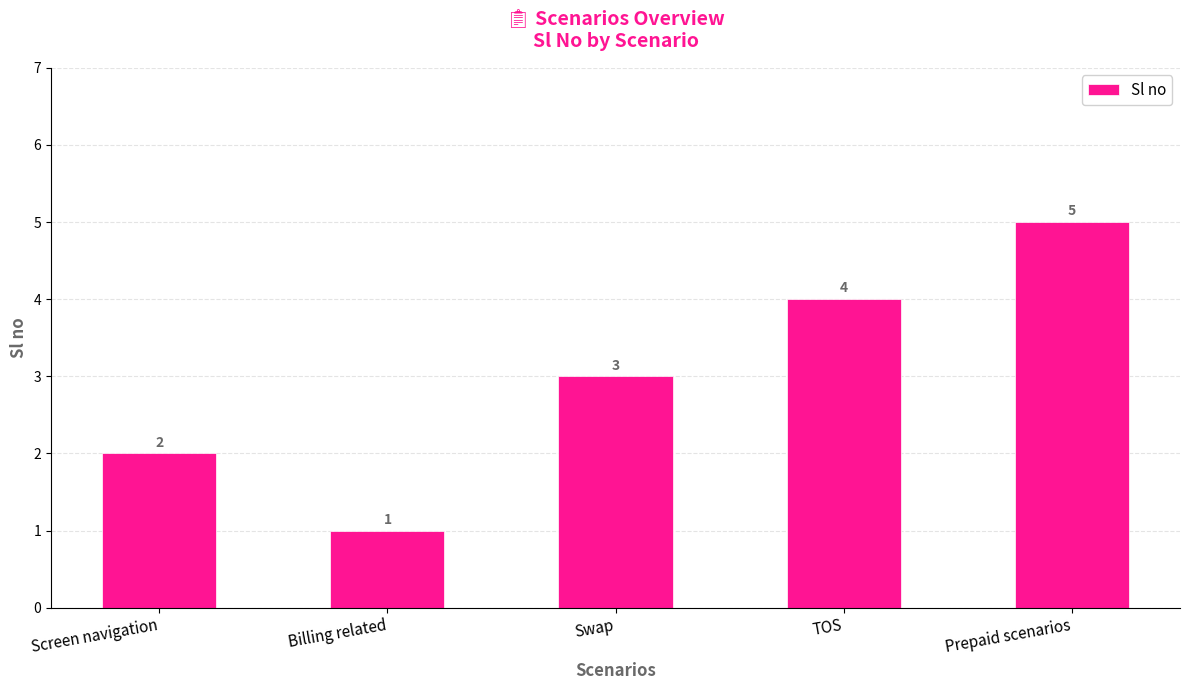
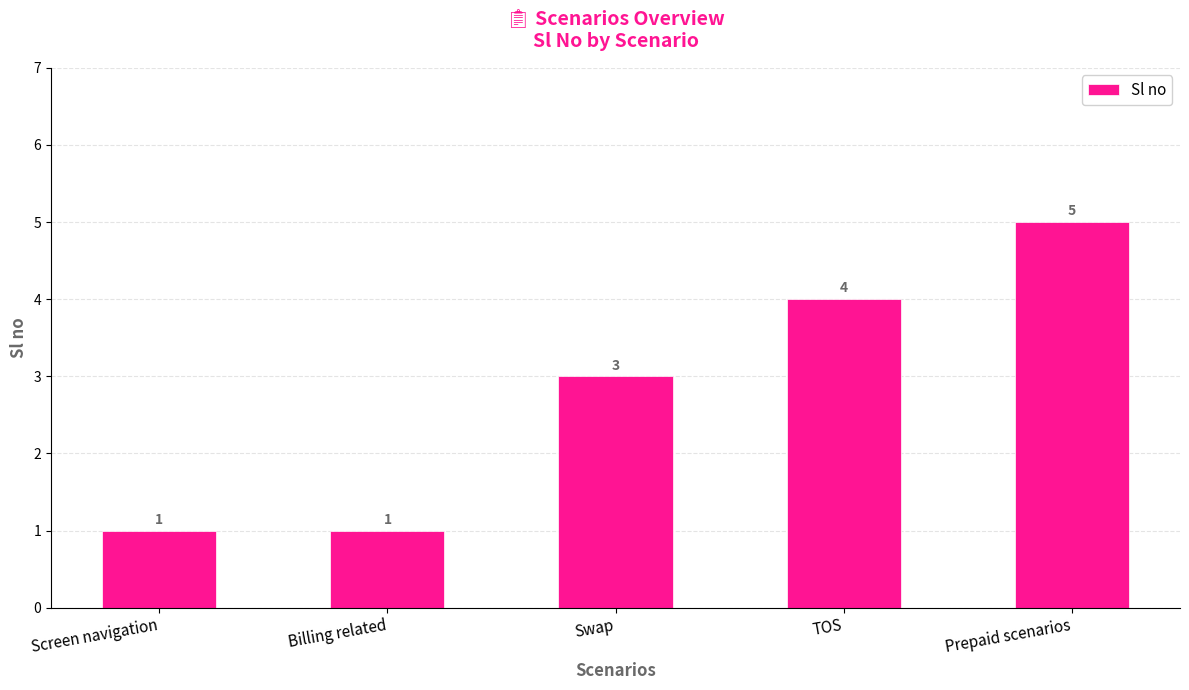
  {
-   "Screen navigation": 2,
+   "Screen navigation": 1,
    "Billing related": 1,
    "Swap": 3,
    "TOS": 4,
    "Prepaid scenarios": 5
  }
